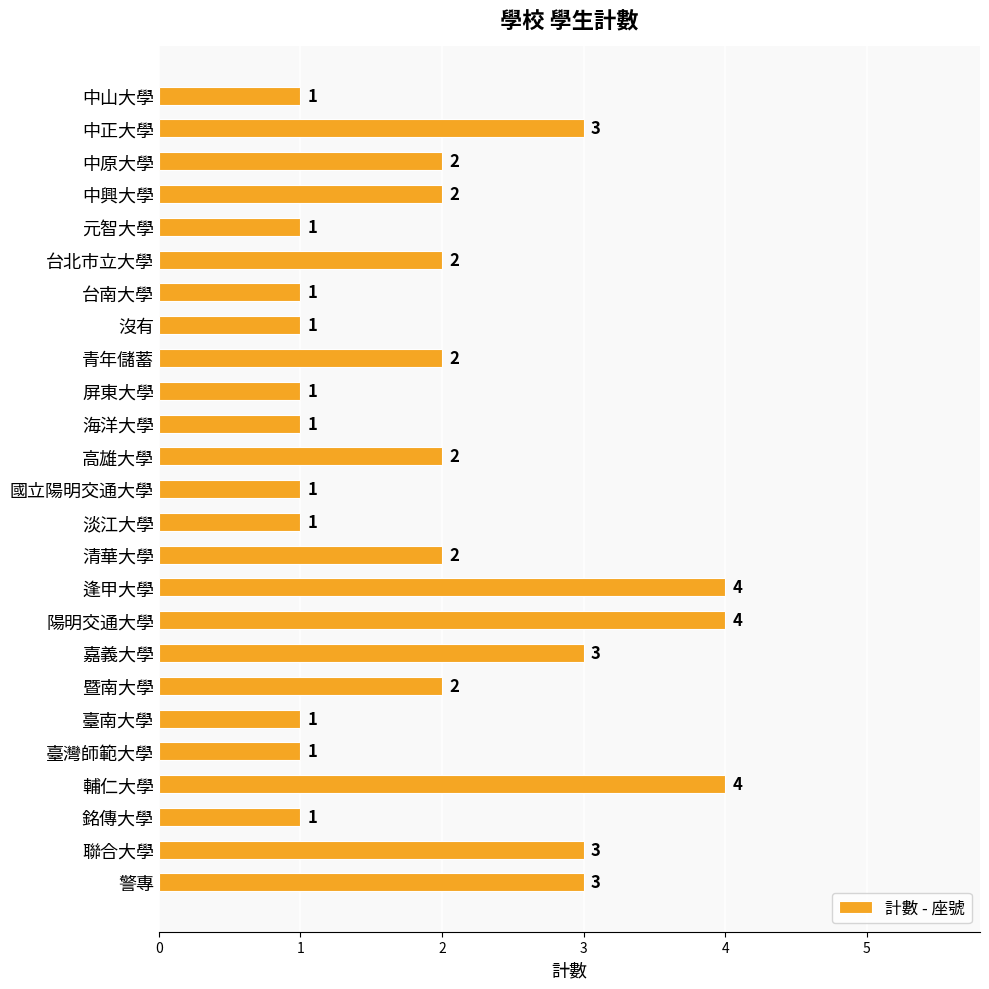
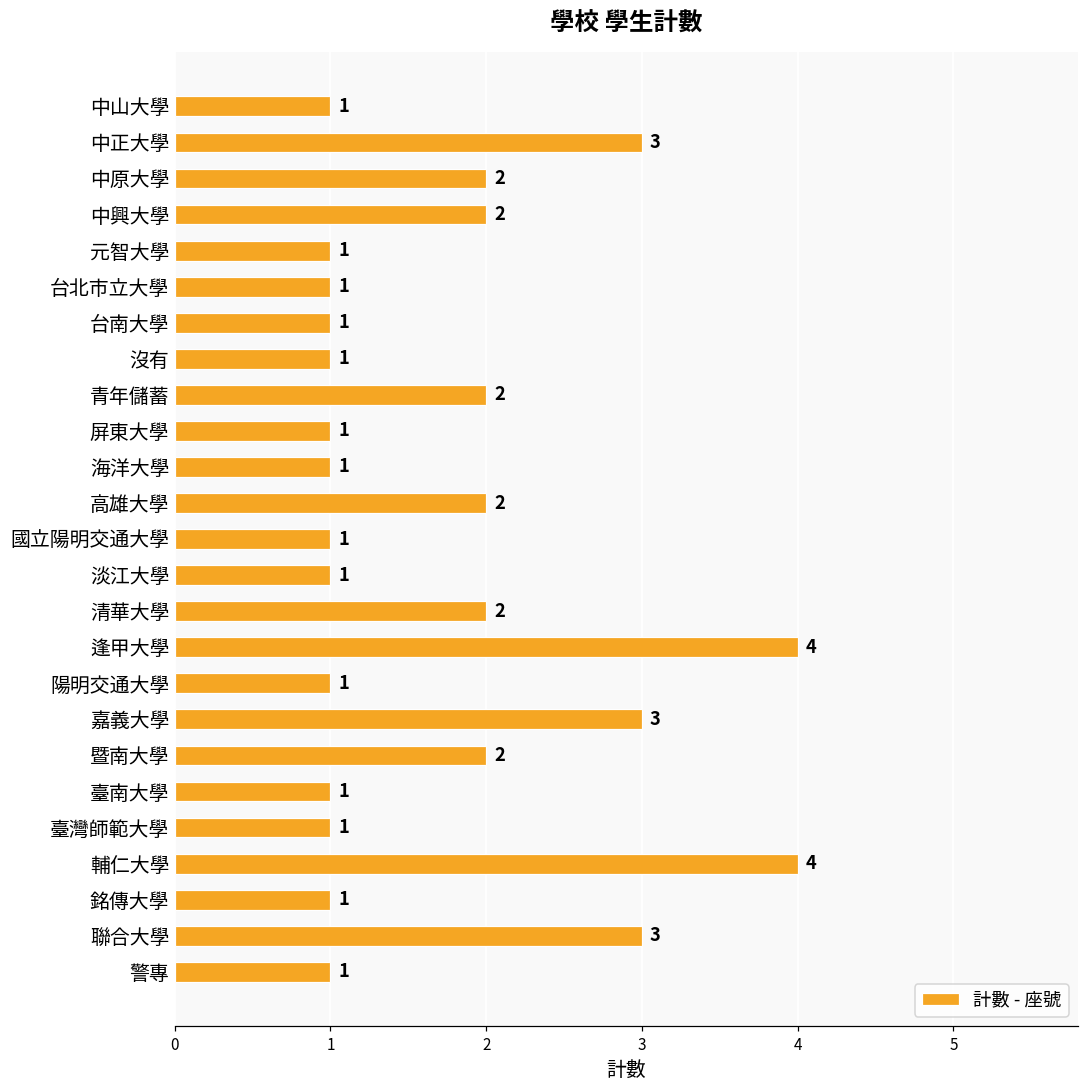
  {
    "中山大學": 1,
    "中正大學": 3,
    "中原大學": 2,
    "中興大學": 2,
    "元智大學": 1,
-   "台北市立大學": 2,
+   "台北市立大學": 1,
    "台南大學": 1,
    "沒有": 1,
    "青年儲蓄": 2,
    "屏東大學": 1,
    "海洋大學": 1,
    "高雄大學": 2,
    "國立陽明交通大學": 1,
    "淡江大學": 1,
    "清華大學": 2,
    "逢甲大學": 4,
-   "陽明交通大學": 4,
+   "陽明交通大學": 1,
    "嘉義大學": 3,
    "暨南大學": 2,
    "臺南大學": 1,
    "臺灣師範大學": 1,
    "輔仁大學": 4,
    "銘傳大學": 1,
    "聯合大學": 3,
-   "警專": 3
+   "警專": 1
  }
